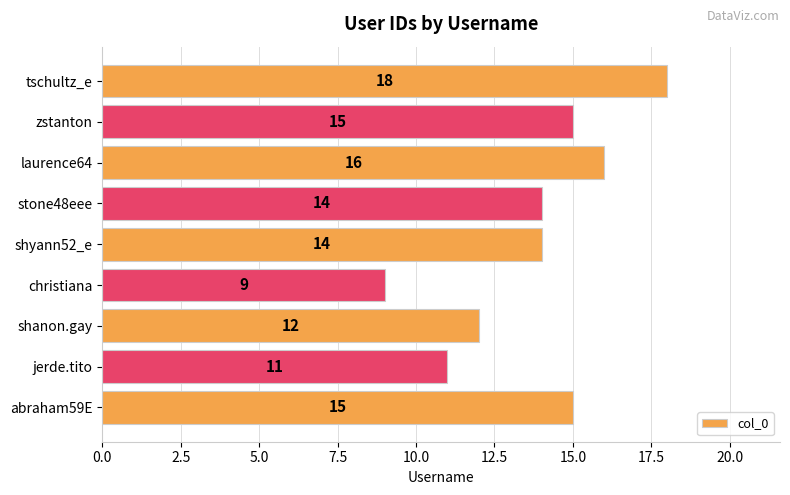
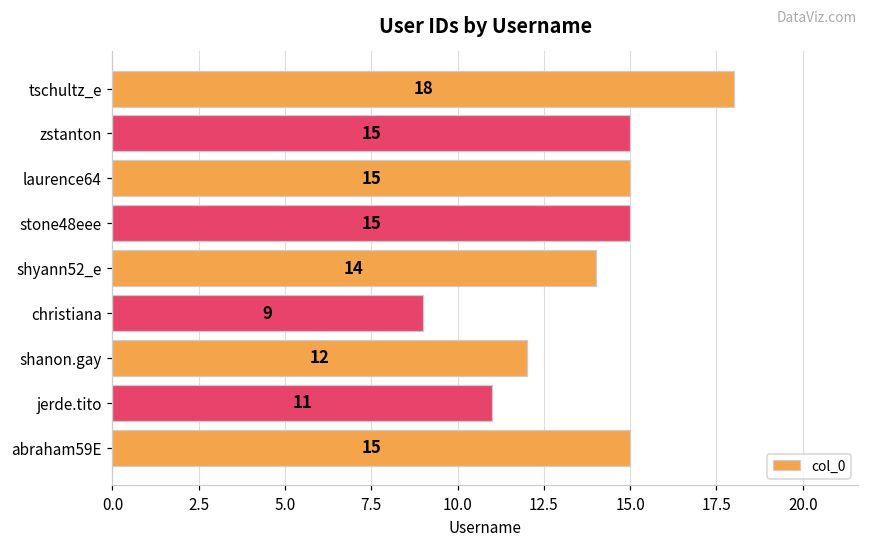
  {
    "tschultz_e": 18,
    "zstanton": 15,
-   "laurence64": 16,
-   "stone48eee": 14,
+   "laurence64": 15,
+   "stone48eee": 15,
    "shyann52_e": 14,
    "christiana": 9,
    "shanon.gay": 12,
    "jerde.tito": 11,
    "abraham59E": 15
  }
